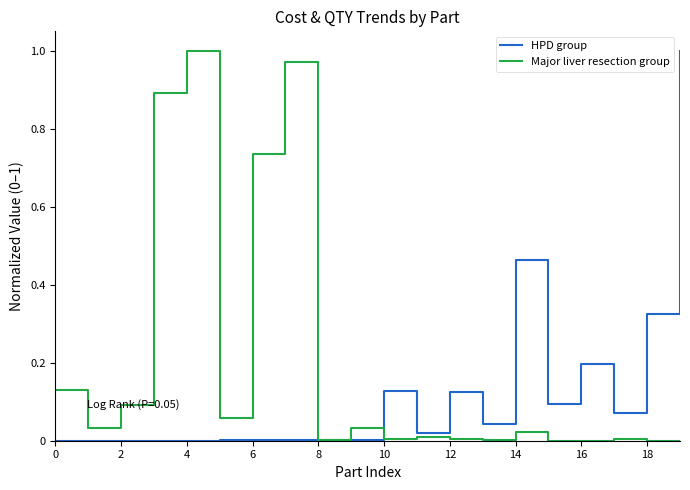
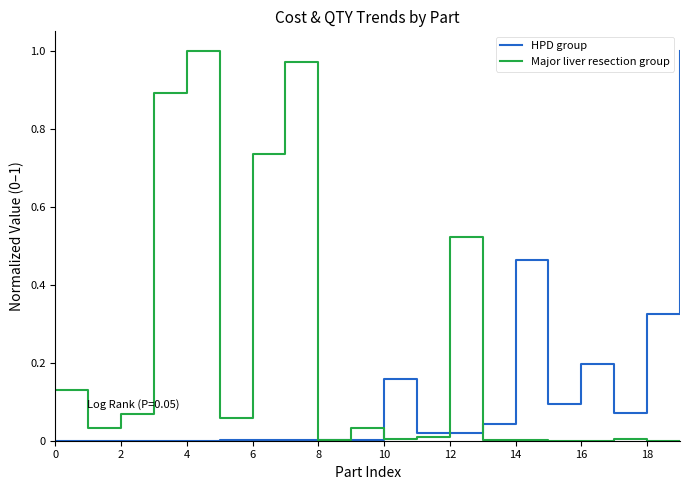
  {
    "HPD group": {
      "0": 0.00,
      "2": 0.00,
      "4": 0.00,
      "6": 0.00,
-     "10": 0.13,
-     "12": 0.12,
+     "10": 0.16,
+     "12": 0.02,
      "14": 0.46,
      "16": 0.20,
      "18": 0.33
    },
    "Major liver resection group": {
      "0": 0.13,
-     "2": 0.09,
+     "2": 0.07,
      "4": 1.00,
      "6": 0.74,
      "10": 0.00,
-     "12": 0.00,
-     "14": 0.02,
+     "12": 0.52,
+     "14": 0.00,
      "16": 0.00,
      "18": 0.00
    }
  }
